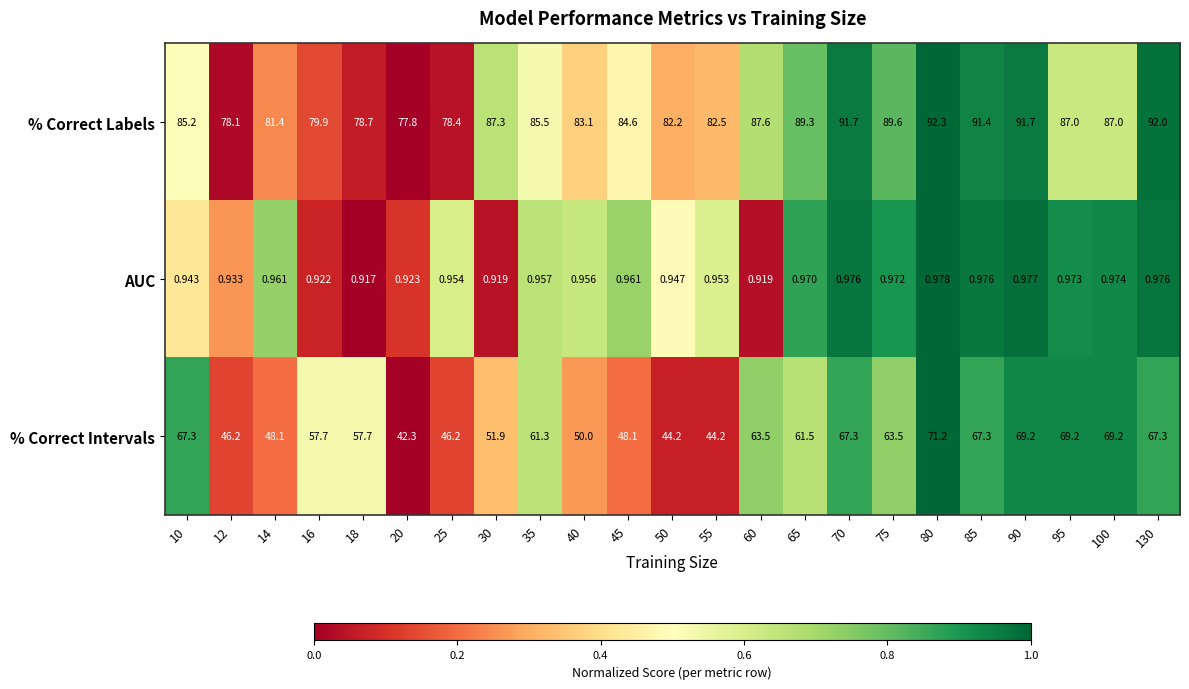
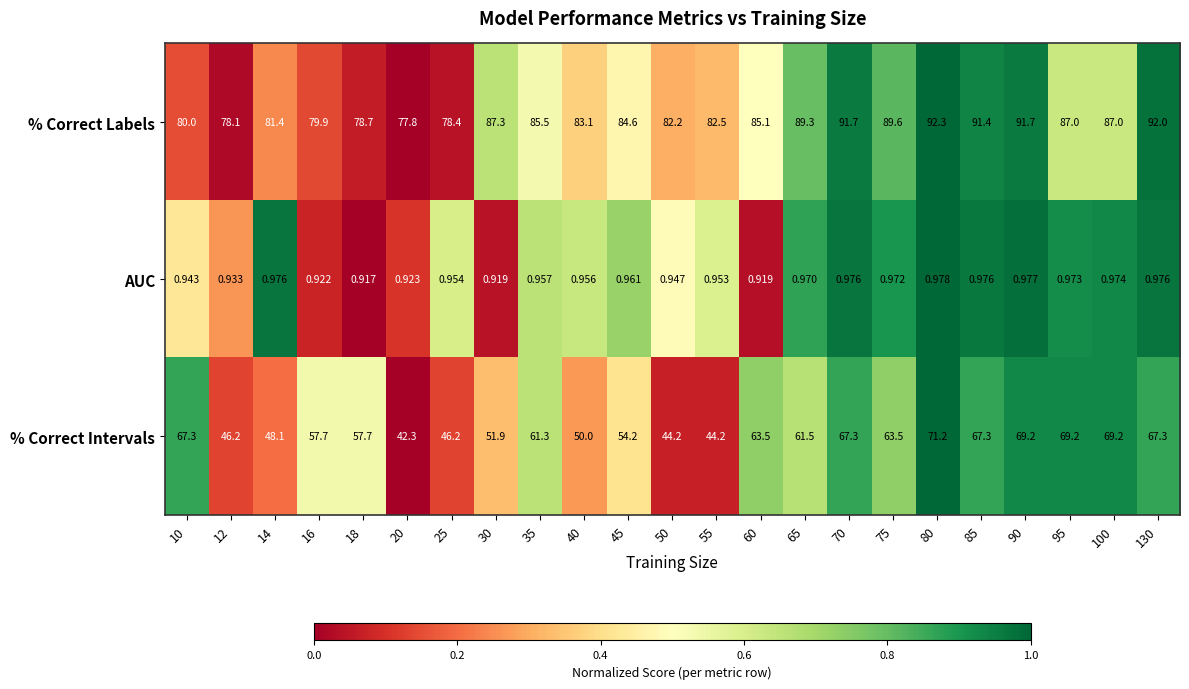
  {
    "% Correct Labels": {
-     "10": 85.2,
+     "10": 80.0,
      "12": 78.1,
      "14": 81.4,
      "16": 79.9,
      "18": 78.7,
      "20": 77.8,
      "25": 78.4,
      "30": 87.3,
      "35": 85.5,
      "40": 83.1,
      "45": 84.6,
      "50": 82.2,
      "55": 82.5,
-     "60": 87.6,
+     "60": 85.1,
      "65": 89.3,
      "70": 91.7,
      "75": 89.6,
      "80": 92.3,
      "85": 91.4,
      "90": 91.7,
      "95": 87.0,
      "100": 87.0,
      "130": 92.0
    },
    "AUC": {
      "10": 0.943,
      "12": 0.933,
-     "14": 0.961,
+     "14": 0.976,
      "16": 0.922,
      "18": 0.917,
      "20": 0.923,
      "25": 0.954,
      "30": 0.919,
      "35": 0.957,
      "40": 0.956,
      "45": 0.961,
      "50": 0.947,
      "55": 0.953,
      "60": 0.919,
      "65": 0.970,
      "70": 0.976,
      "75": 0.972,
      "80": 0.978,
      "85": 0.976,
      "90": 0.977,
      "95": 0.973,
      "100": 0.974,
      "130": 0.976
    },
    "% Correct Intervals": {
      "10": 67.3,
      "12": 46.2,
      "14": 48.1,
      "16": 57.7,
      "18": 57.7,
      "20": 42.3,
      "25": 46.2,
      "30": 51.9,
      "35": 61.3,
      "40": 50.0,
-     "45": 48.1,
+     "45": 54.2,
      "50": 44.2,
      "55": 44.2,
      "60": 63.5,
      "65": 61.5,
      "70": 67.3,
      "75": 63.5,
      "80": 71.2,
      "85": 67.3,
      "90": 69.2,
      "95": 69.2,
      "100": 69.2,
      "130": 67.3
    }
  }
